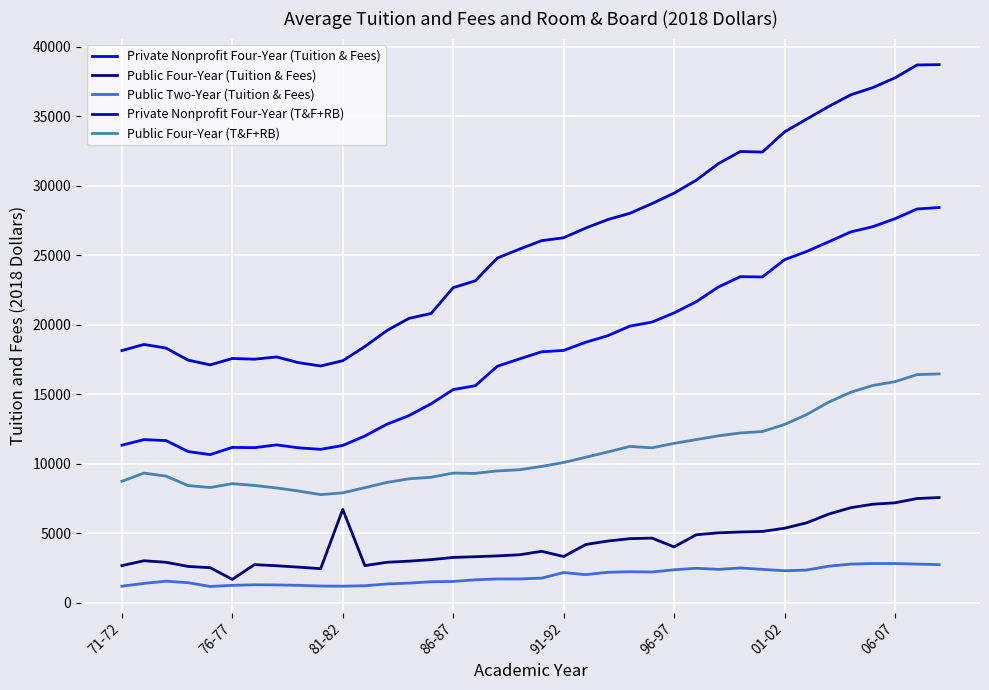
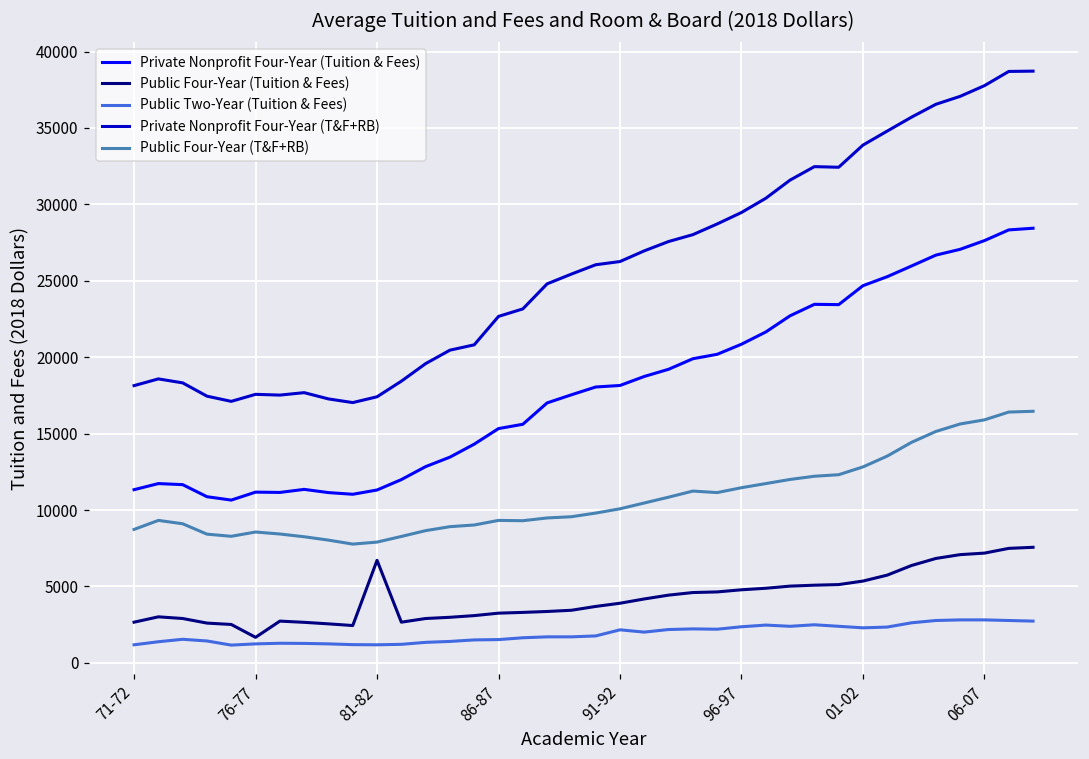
  {
    "Public Four-Year (Tuition & Fees)": {
      "71-72": 2700,
      "76-77": 1700,
      "81-82": 6700,
      "86-87": 3300,
-     "91-92": 3300,
-     "96-97": 4000,
+     "91-92": 3900,
+     "96-97": 4800,
      "01-02": 5400,
      "06-07": 7200
    }
  }
